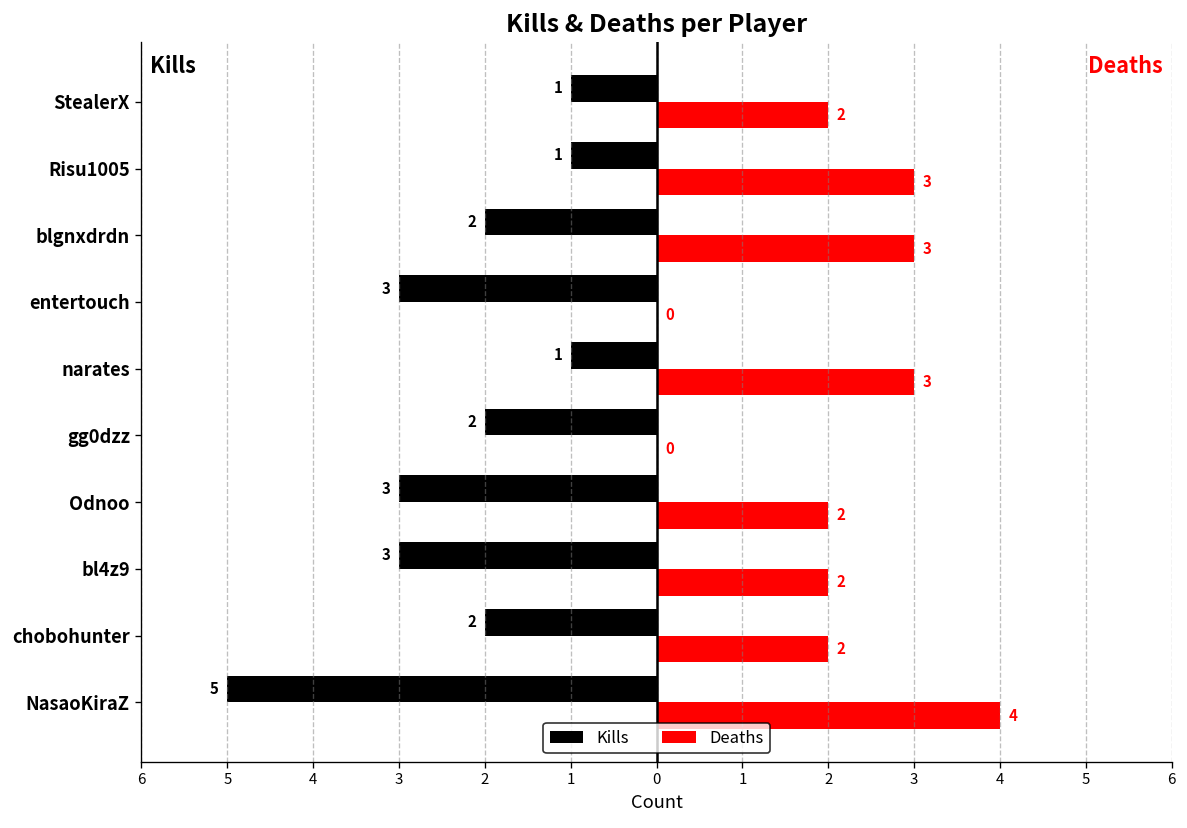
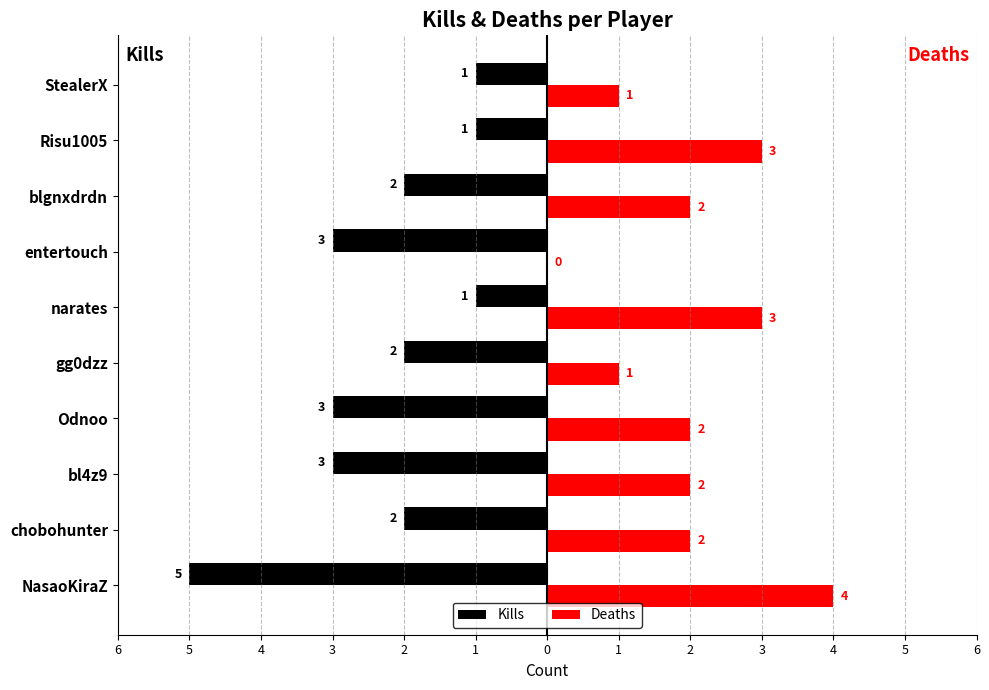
  {
    "Deaths": {
-     "StealerX": 2,
+     "StealerX": 1,
      "Risu1005": 3,
-     "blgnxdrdn": 3,
+     "blgnxdrdn": 2,
      "entertouch": 0,
      "narates": 3,
-     "gg0dzz": 0,
+     "gg0dzz": 1,
      "Odnoo": 2,
      "bl4z9": 2,
      "chobohunter": 2,
      "NasaoKiraZ": 4
    }
  }
